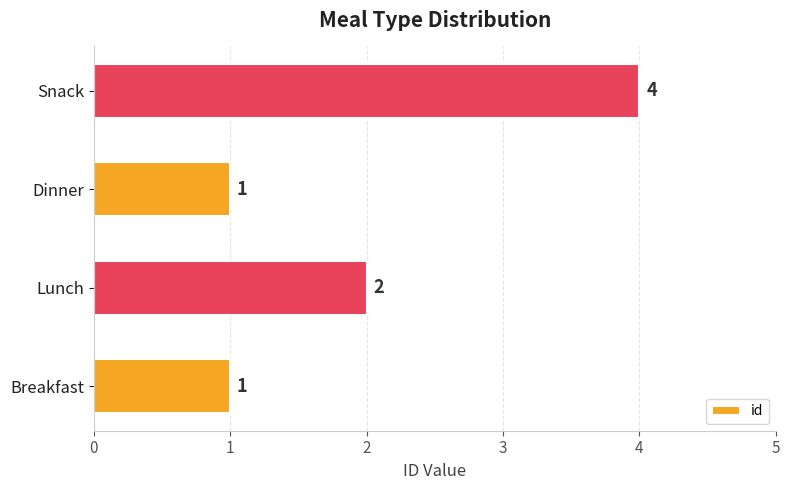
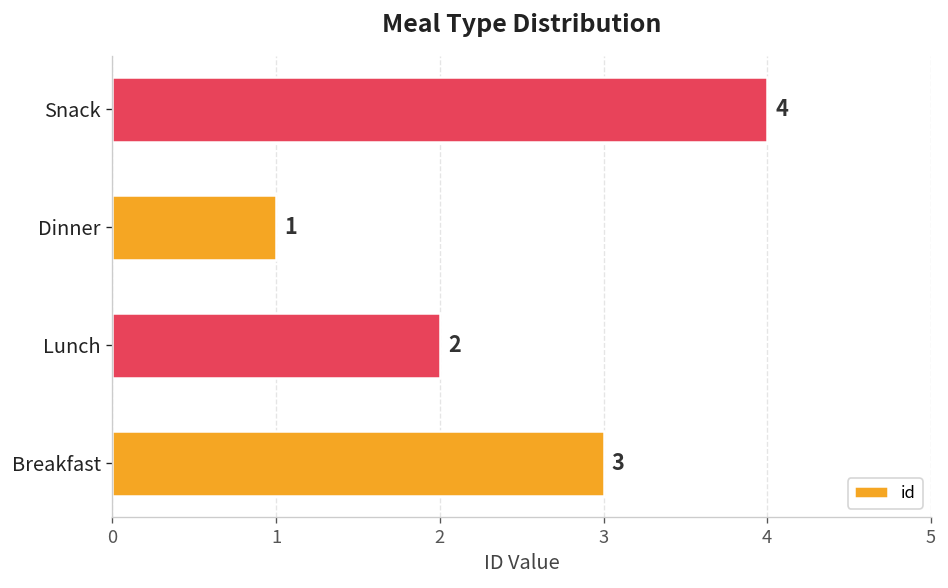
  {
    "Snack": 4,
    "Dinner": 1,
    "Lunch": 2,
-   "Breakfast": 1
+   "Breakfast": 3
  }
